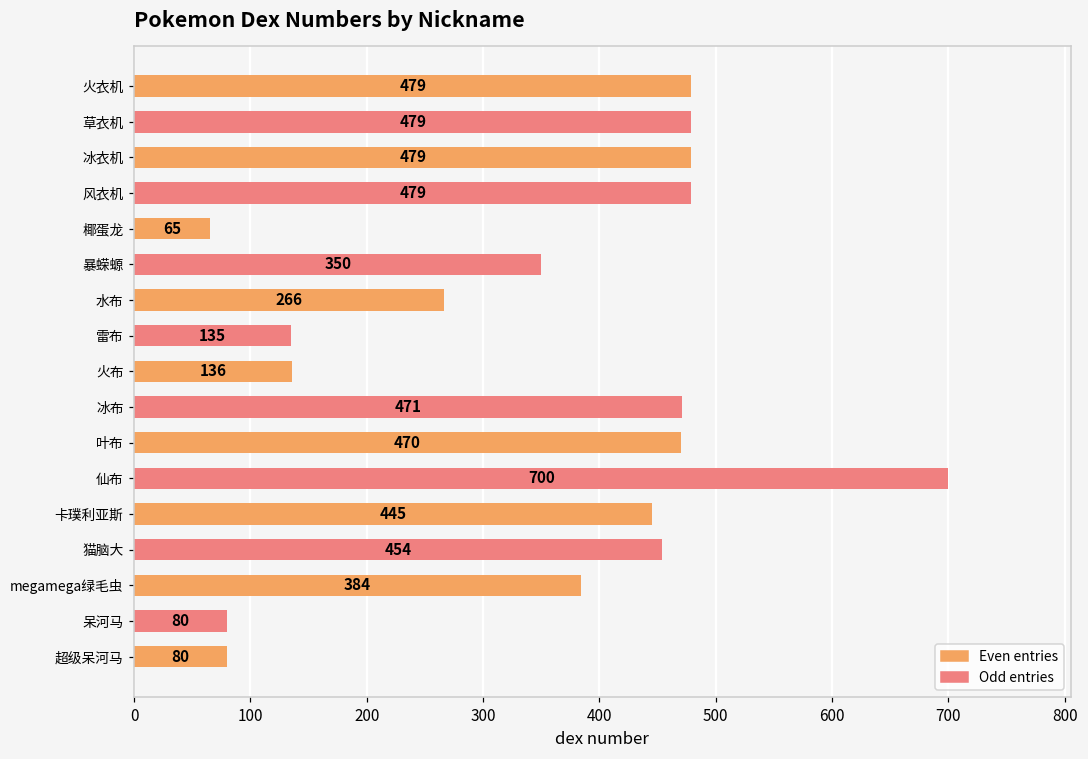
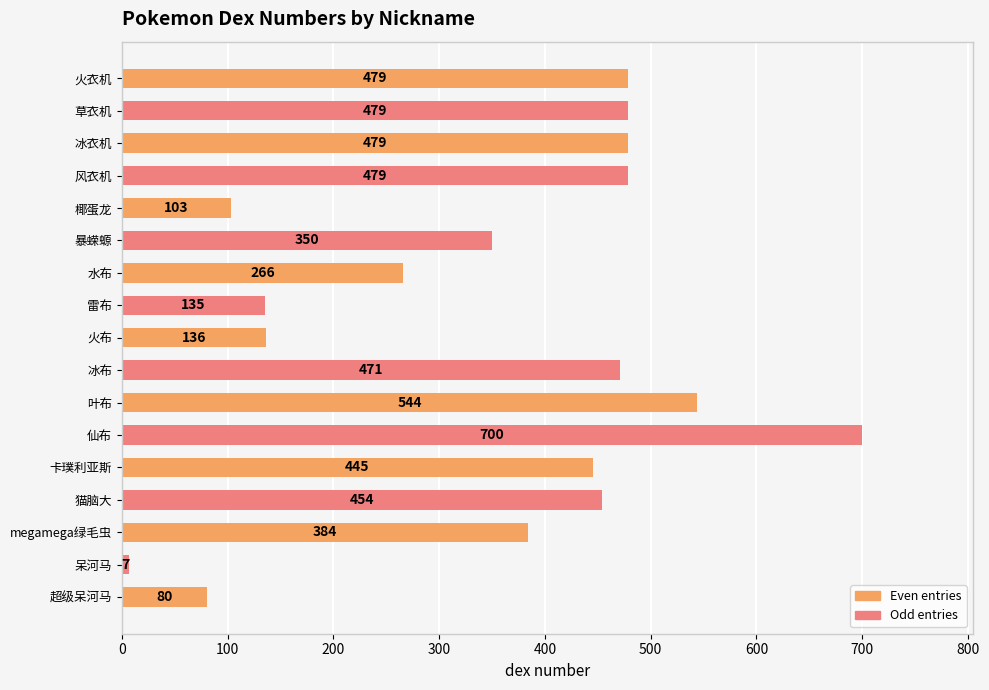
  {
    "火衣机": 479,
    "草衣机": 479,
    "冰衣机": 479,
    "风衣机": 479,
-   "椰蛋龙": 65,
+   "椰蛋龙": 103,
    "暴蝾螈": 350,
    "水布": 266,
    "雷布": 135,
    "火布": 136,
    "冰布": 471,
-   "叶布": 470,
+   "叶布": 544,
    "仙布": 700,
    "卡璞利亚斯": 445,
    "猫脑大": 454,
    "megamega绿毛虫": 384,
-   "呆河马": 80,
+   "呆河马": 7,
    "超级呆河马": 80
  }
